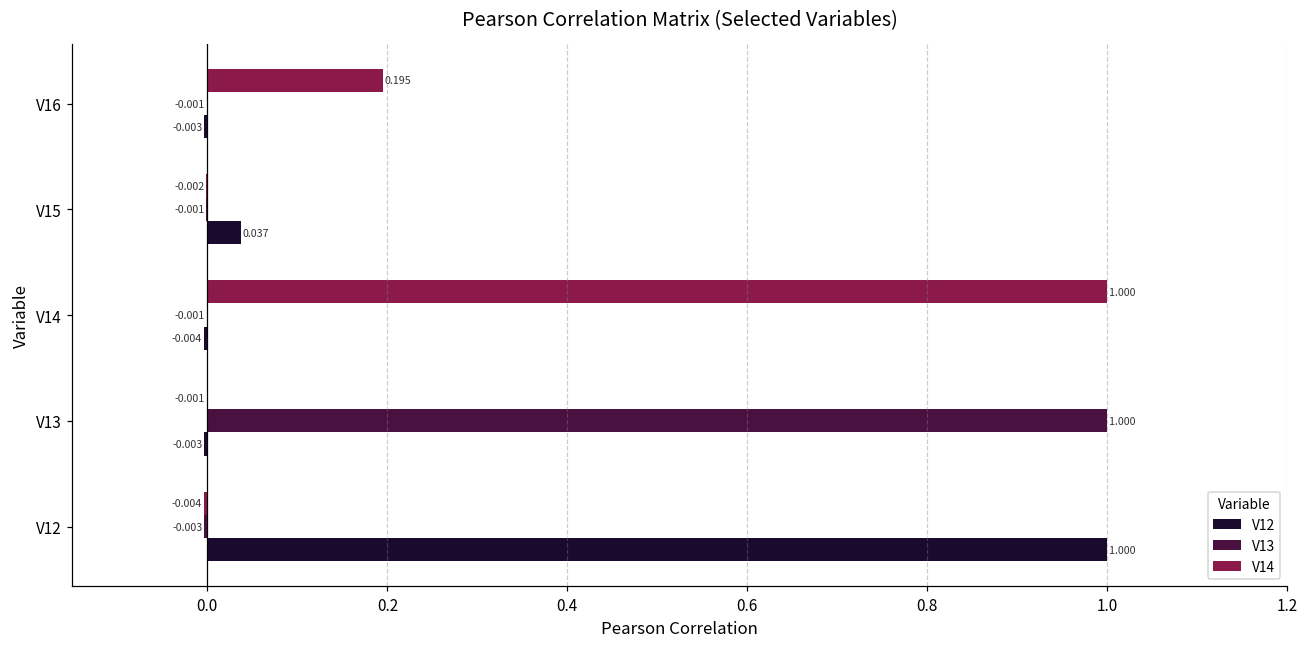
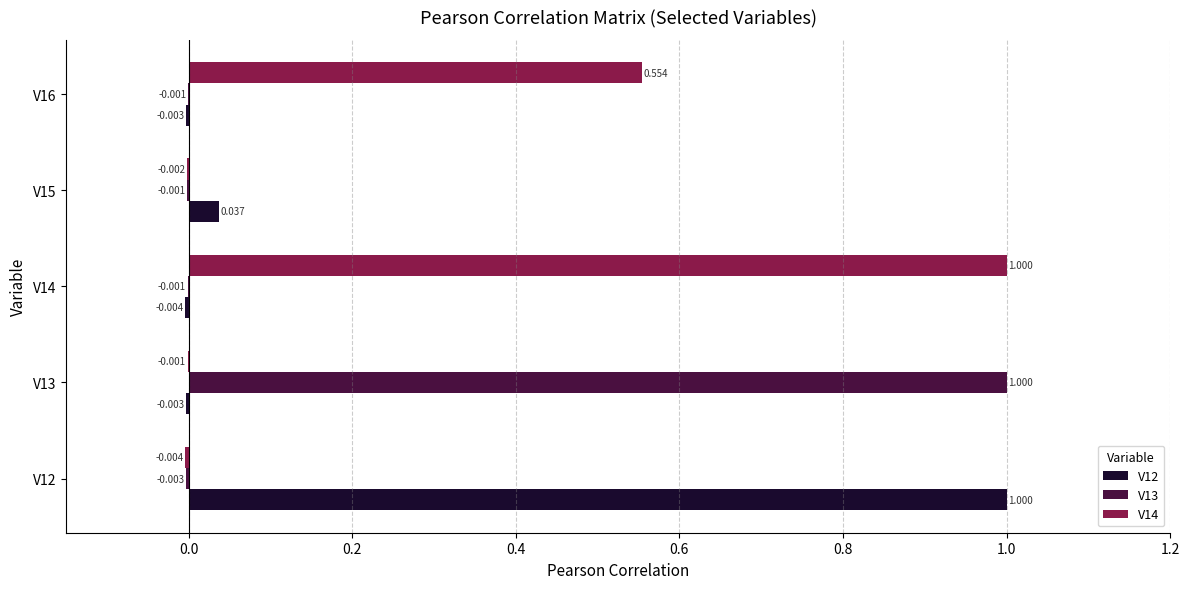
  {
    "V14": {
-     "V16": 0.195,
+     "V16": 0.554,
      "V15": -0.002,
      "V14": 1.000,
      "V13": -0.001,
      "V12": -0.004
    }
  }
